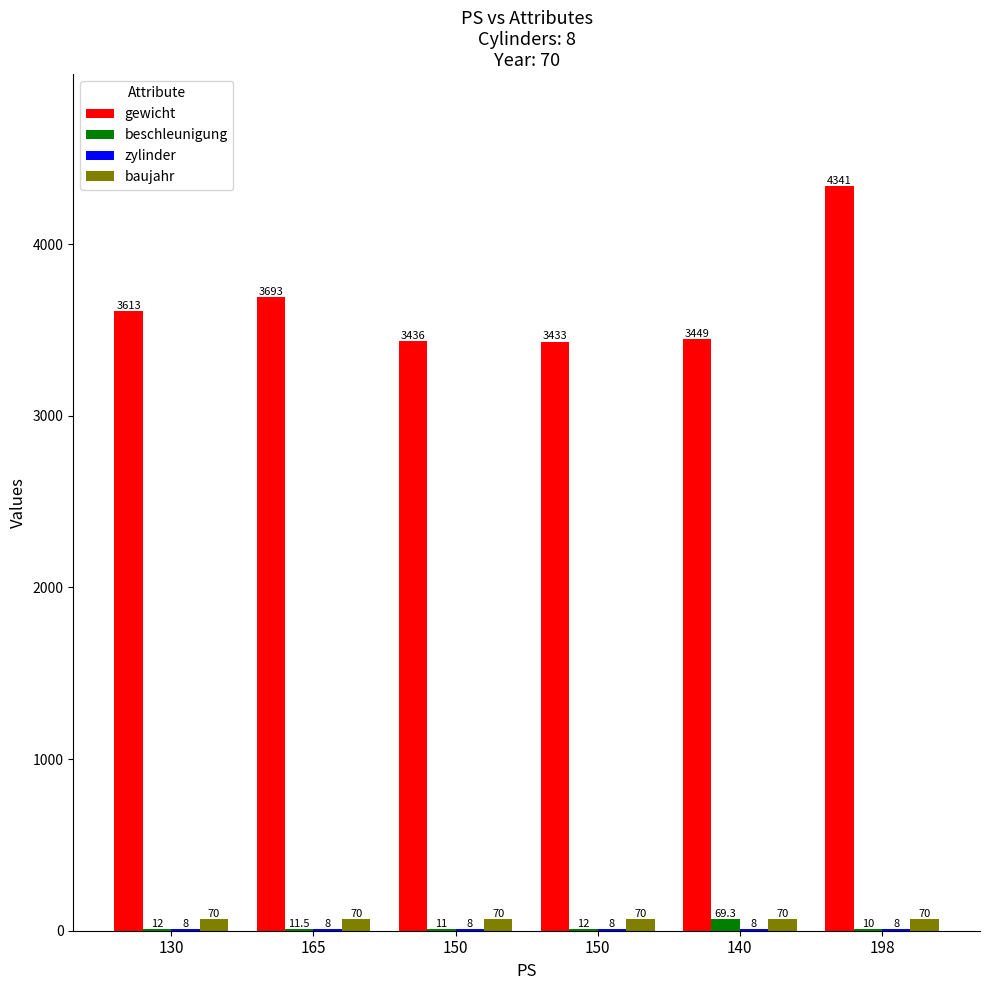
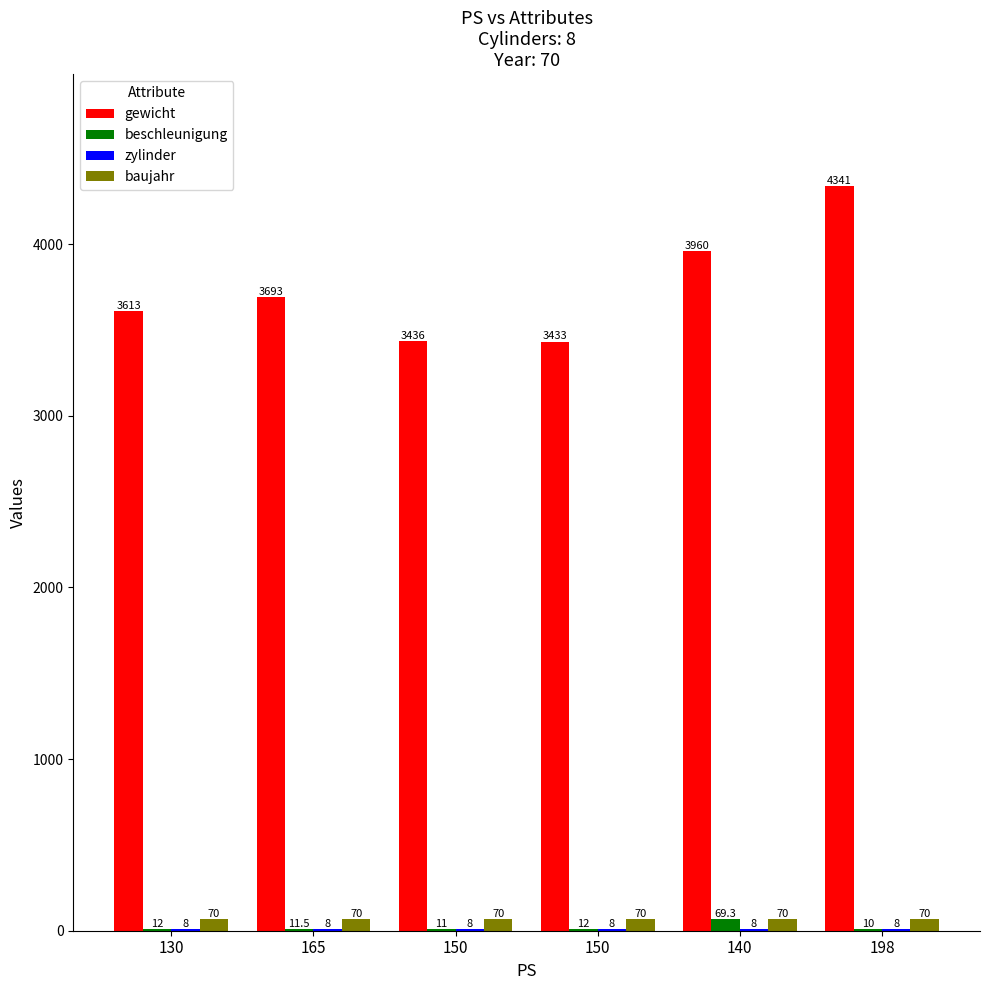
  {
    "gewicht": {
      "130": 3613,
      "165": 3693,
-     "140": 3449,
+     "140": 3960,
      "198": 4341
    },
    "beschleunigung": {
      "130": 12,
      "165": 11.5,
      "140": 69.3,
      "198": 10
    },
    "zylinder": {
      "130": 8,
      "165": 8,
      "140": 8,
      "198": 8
    },
    "baujahr": {
      "130": 70,
      "165": 70,
      "140": 70,
      "198": 70
    }
  }
